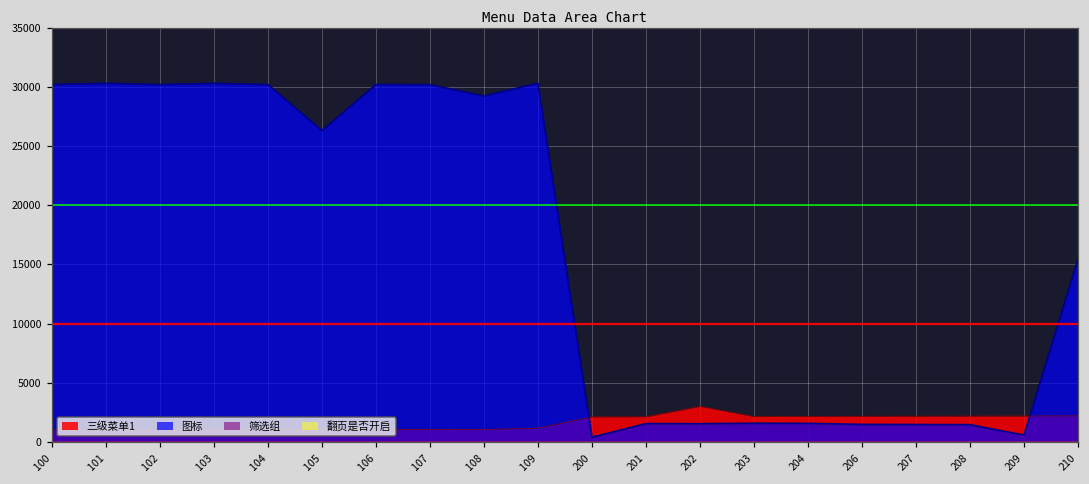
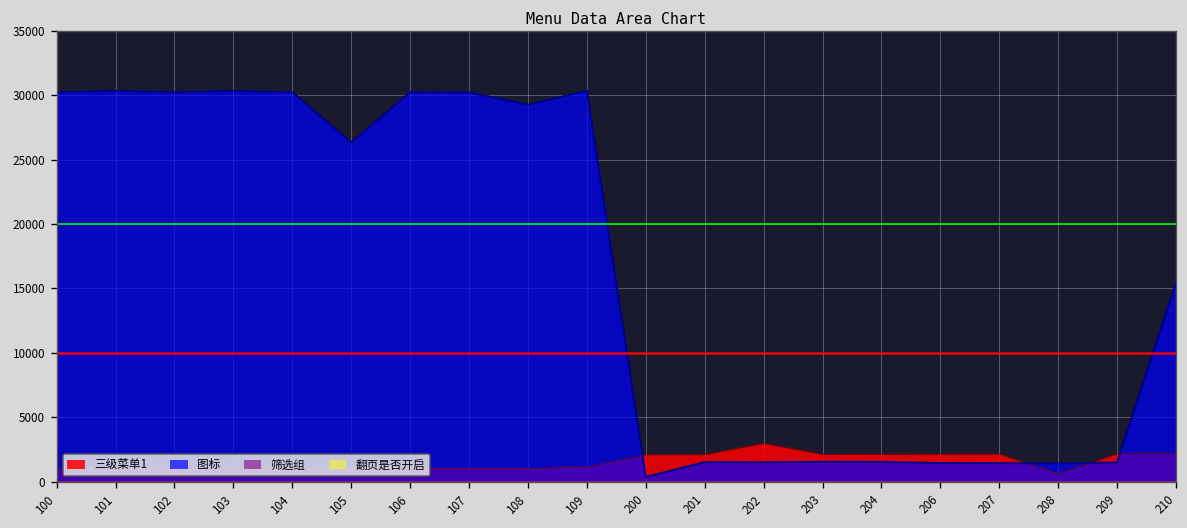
  {
    "三级菜单1": {
      "100": 1000,
      "107": 1000,
      "108": 1000,
      "109": 1100,
      "200": 2100,
      "201": 2100,
      "202": 3000,
      "203": 2100,
      "204": 2100,
      "206": 2200,
      "207": 2200,
-     "208": 2200,
+     "208": 600,
      "209": 2200,
      "210": 2200
    },
    "图标": {
      "100": 30200,
      "101": 30300,
      "102": 30200,
      "103": 30300,
      "104": 30200,
      "105": 26300,
      "106": 30200,
      "107": 30200,
      "108": 29300,
      "109": 30300,
      "200": 400,
      "201": 1500,
      "202": 1500,
      "203": 1600,
      "204": 1500,
      "206": 1500,
      "207": 1400,
      "208": 1400,
-     "209": 600,
+     "209": 1500,
      "210": 15500
    },
    "翻页是否开启": {
      "100": 0,
      "101": 0,
      "102": 0,
      "103": 0,
      "104": 0,
      "105": 0,
      "106": 0,
      "107": 0,
      "108": 0,
      "109": 0,
      "200": 0,
      "201": 0,
      "202": 0,
      "203": 0,
      "204": 0,
      "206": 0,
      "207": 0,
      "208": 0,
      "209": 0,
      "210": 0
    }
  }
